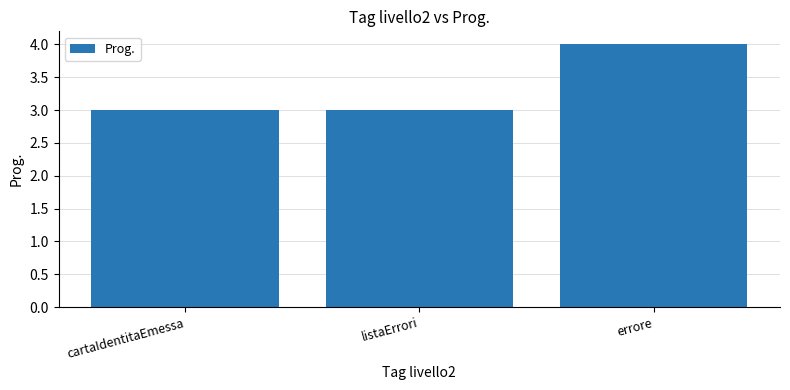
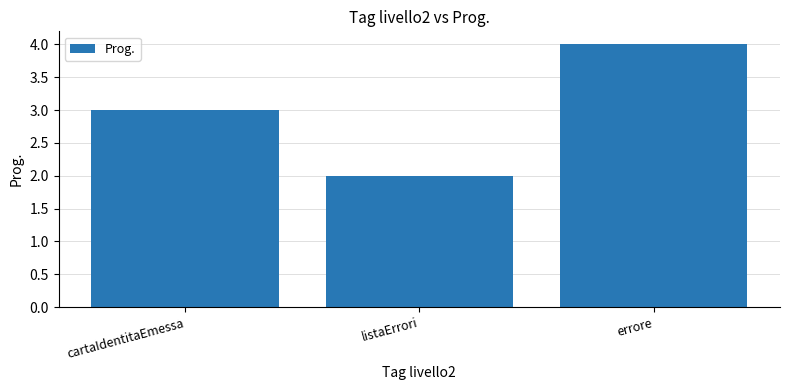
  {
    "cartaIdentitaEmessa": 3,
-   "listaErrori": 3,
+   "listaErrori": 2,
    "errore": 4
  }
